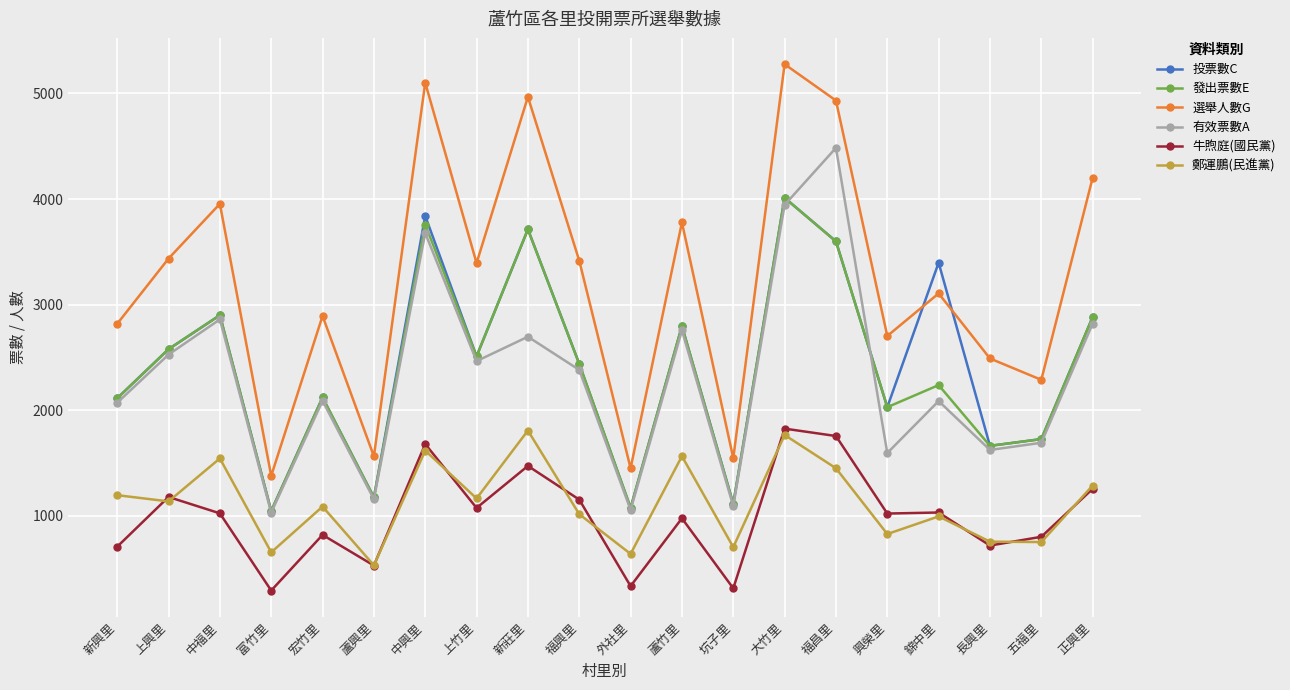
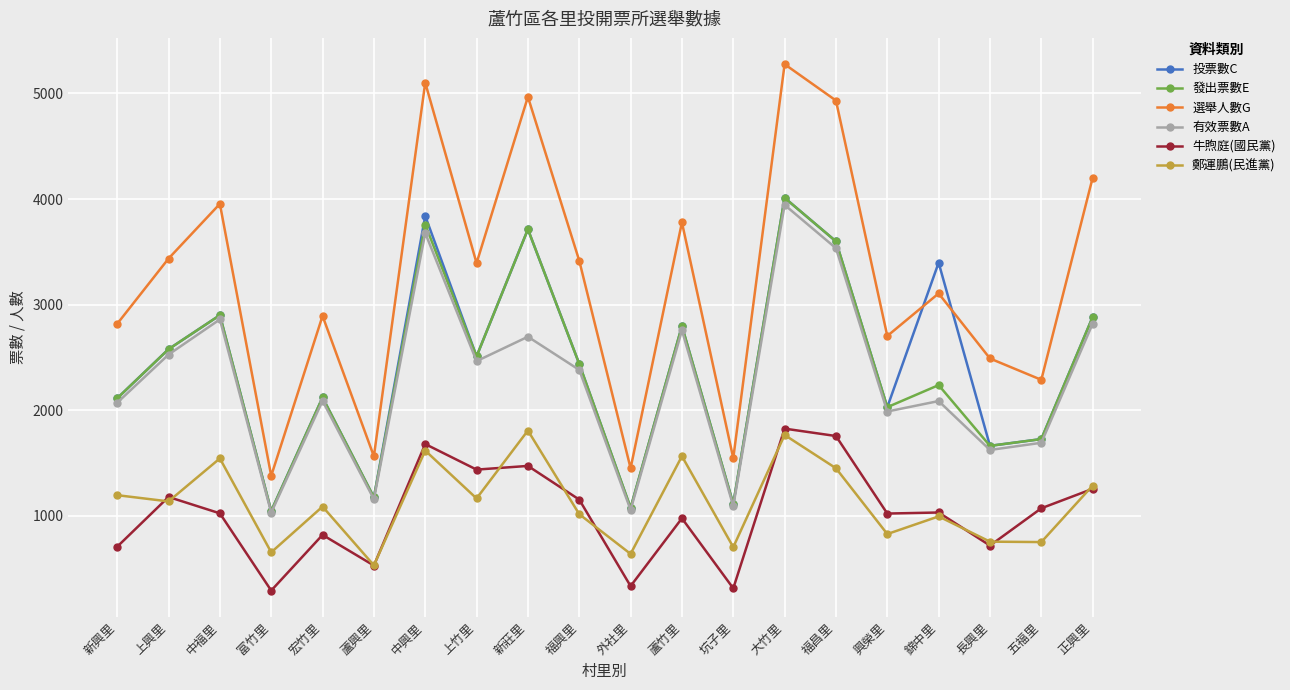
  {
    "投票數C": {
      "中興里": 3840,
      "錦中里": 3400
    },
    "發出票數E": {
      "中興里": 3760,
      "錦中里": 2240
    },
    "有效票數A": {
      "新興里": 2070,
      "上興里": 2530,
      "中福里": 2860,
      "宏竹里": 2090,
      "中興里": 3680,
      "上竹里": 2470,
      "新莊里": 2700,
      "福興里": 2380,
      "蘆竹里": 2760,
      "大竹里": 3950,
-     "福昌里": 4490,
-     "興榮里": 1600,
+     "福昌里": 3540,
+     "興榮里": 1990,
      "錦中里": 2090,
      "長興里": 1630,
      "五福里": 1690,
      "正興里": 2820
    },
    "牛煦庭(國民黨)": {
      "新興里": 710,
      "上興里": 1180,
      "中福里": 1030,
      "富竹里": 290,
      "宏竹里": 820,
      "中興里": 1680,
-     "上竹里": 1080,
+     "上竹里": 1440,
      "新莊里": 1470,
      "福興里": 1160,
      "外社里": 340,
      "蘆竹里": 980,
      "坑子里": 320,
      "大竹里": 1830,
      "福昌里": 1760,
      "興榮里": 1020,
      "錦中里": 1030,
      "長興里": 720,
-     "五福里": 800,
+     "五福里": 1070,
      "正興里": 1260
    }
  }
